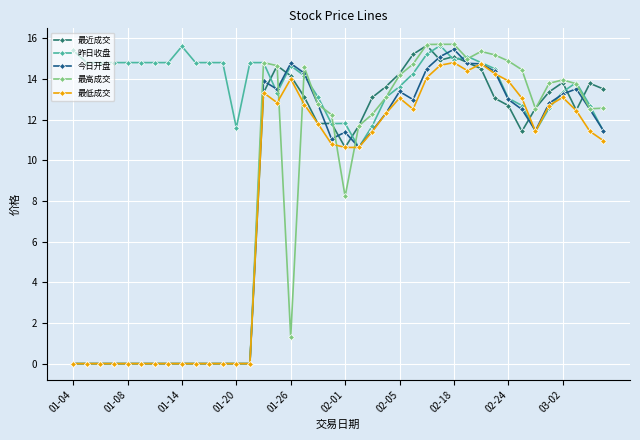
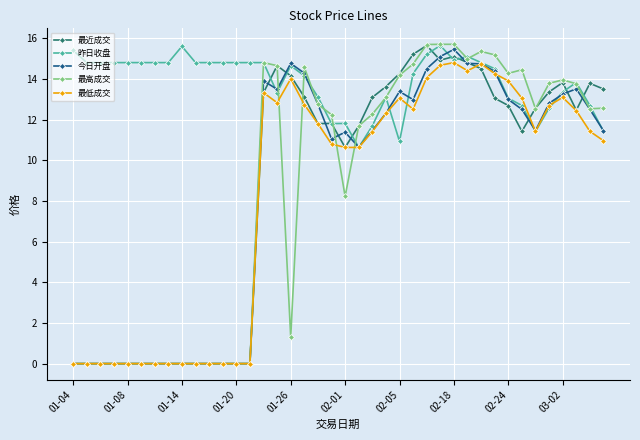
  {
    "昨日收盘": {
      "01-08": 14.8,
      "01-14": 15.6,
-     "01-20": 11.6,
+     "01-20": 14.8,
      "02-01": 11.8,
-     "02-05": 13.6
+     "02-05": 10.9
    },
    "最高成交": {
      "01-26": 1.3,
      "02-01": 8.2,
      "02-18": 15.7,
-     "02-24": 14.9,
+     "02-24": 14.3,
      "03-02": 14.0
    },
    "最低成交": {
      "01-26": 14.0,
      "02-05": 13.1,
      "02-24": 13.9,
      "03-02": 13.1
    }
  }
